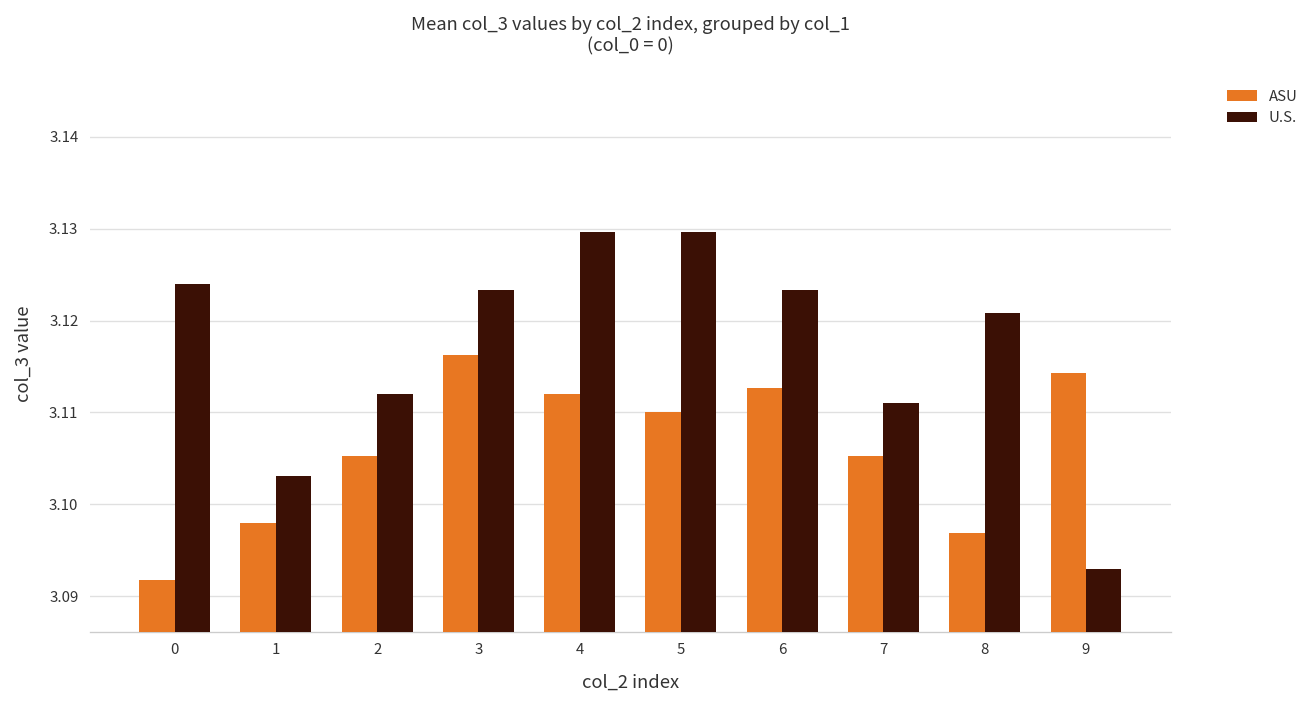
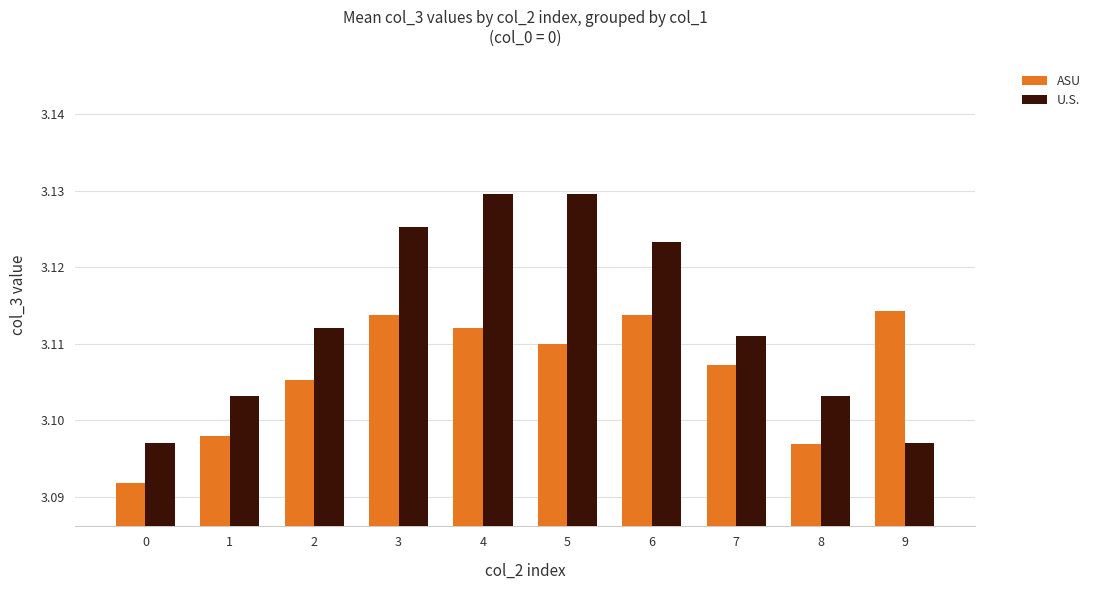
  {
    "ASU": {
      "0": 3.092,
      "1": 3.098,
      "2": 3.105,
-     "3": 3.116,
+     "3": 3.114,
      "4": 3.112,
      "5": 3.110,
-     "6": 3.113,
-     "7": 3.105,
+     "6": 3.114,
+     "7": 3.107,
      "8": 3.097,
      "9": 3.114
    },
    "U.S.": {
-     "0": 3.124,
+     "0": 3.097,
      "1": 3.103,
      "2": 3.112,
-     "3": 3.123,
+     "3": 3.125,
      "4": 3.130,
      "5": 3.130,
      "6": 3.123,
      "7": 3.111,
-     "8": 3.121,
-     "9": 3.093
+     "8": 3.103,
+     "9": 3.097
    }
  }
